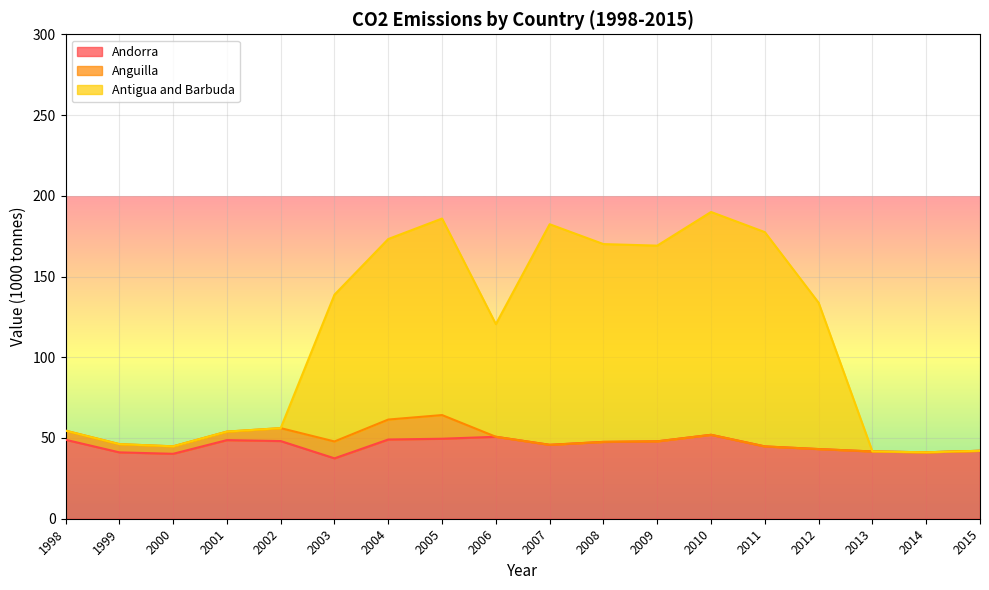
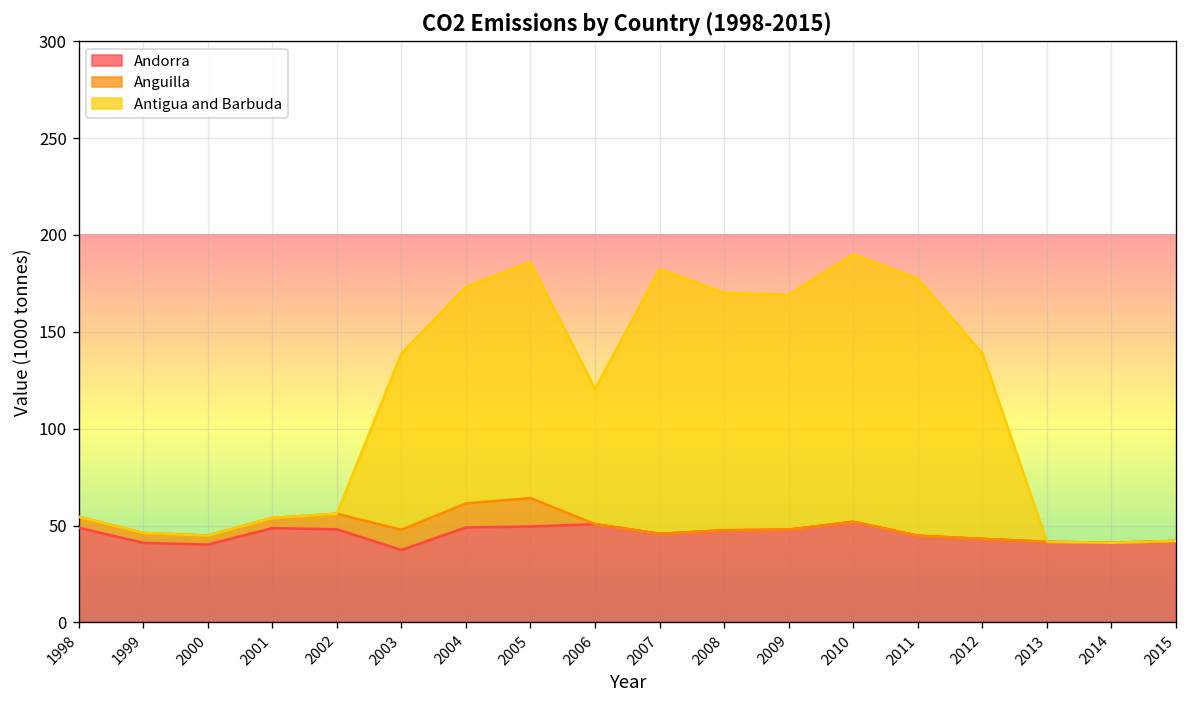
  {
    "Andorra": {
      "1998": 49,
      "1999": 41,
      "2000": 40,
      "2001": 49,
      "2002": 48,
      "2003": 37,
      "2004": 49,
      "2005": 50
    },
    "Anguilla": {
      "2003": 10,
      "2004": 12,
      "2005": 15
    },
    "Antigua and Barbuda": {
      "2003": 91,
      "2004": 112,
      "2005": 122,
      "2006": 70,
      "2007": 137,
      "2008": 122,
      "2009": 121,
      "2010": 138,
      "2011": 133,
-     "2012": 91
+     "2012": 96
    }
  }
